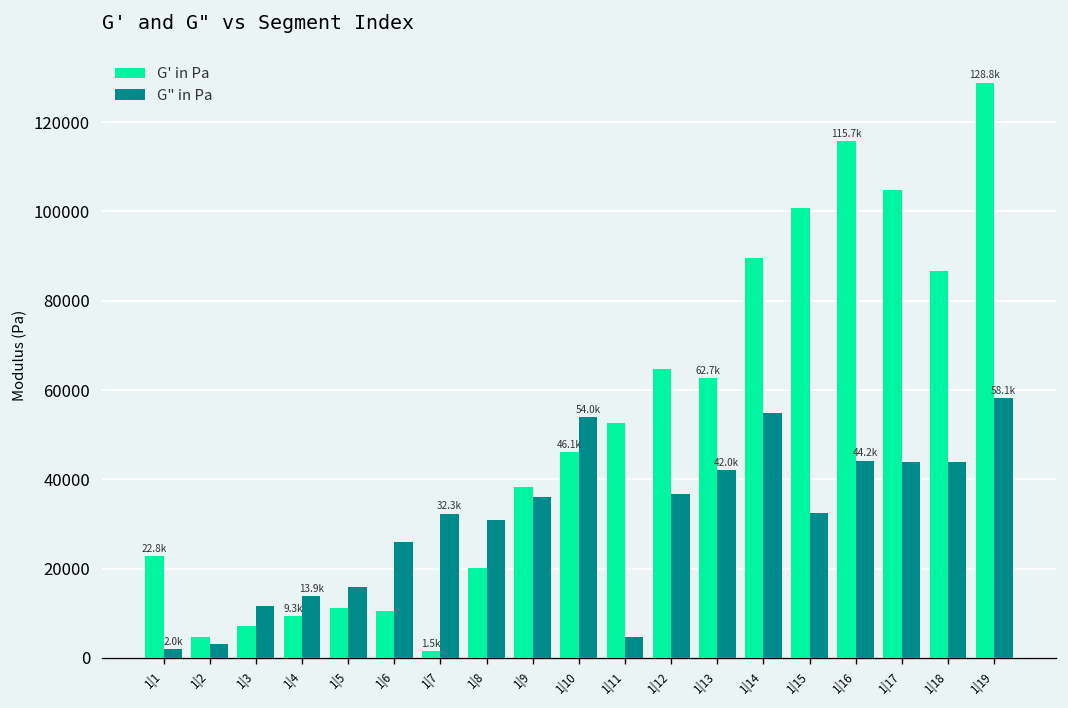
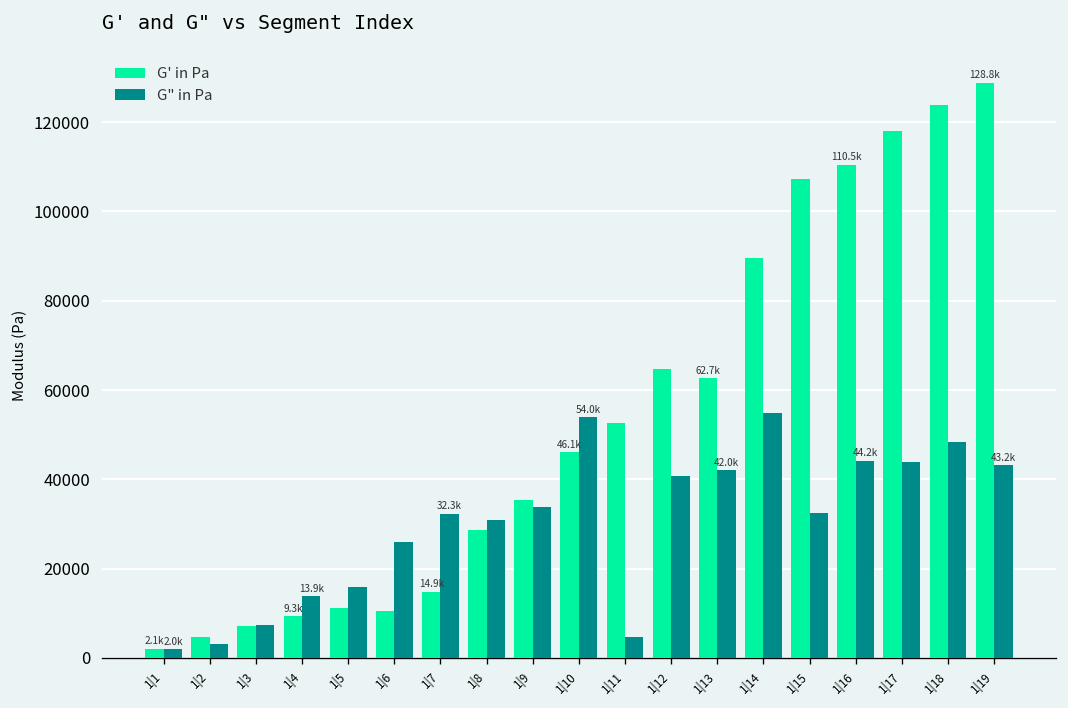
  {
    "G' in Pa": {
-     "1|1": "22.8k",
+     "1|1": "2.1k",
      "1|4": "9.3k",
-     "1|7": "1.5k",
-     "1|8": "20000",
-     "1|9": "38000",
+     "1|7": "14.9k",
+     "1|8": "29000",
+     "1|9": "35000",
      "1|10": "46.1k",
      "1|13": "62.7k",
-     "1|15": "101000",
-     "1|16": "115.7k",
-     "1|17": "105000",
-     "1|18": "87000",
+     "1|15": "107000",
+     "1|16": "110.5k",
+     "1|17": "118000",
+     "1|18": "124000",
      "1|19": "128.8k"
    },
    "G\" in Pa": {
      "1|1": "2.0k",
-     "1|3": "12000",
+     "1|3": "7000",
      "1|4": "13.9k",
      "1|7": "32.3k",
-     "1|9": "36000",
+     "1|9": "34000",
      "1|10": "54.0k",
-     "1|12": "37000",
+     "1|12": "41000",
      "1|13": "42.0k",
      "1|16": "44.2k",
-     "1|18": "44000",
-     "1|19": "58.1k"
+     "1|18": "48000",
+     "1|19": "43.2k"
    }
  }
